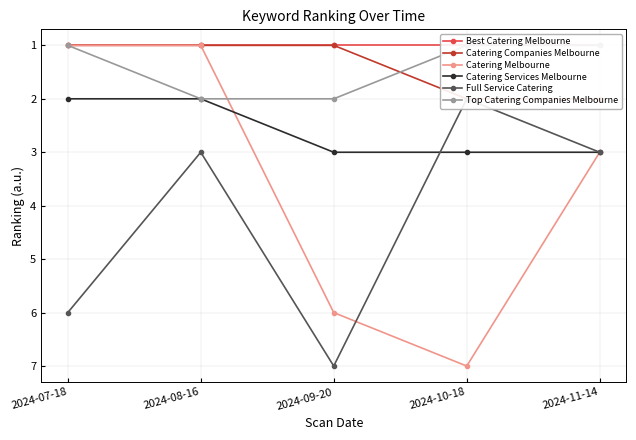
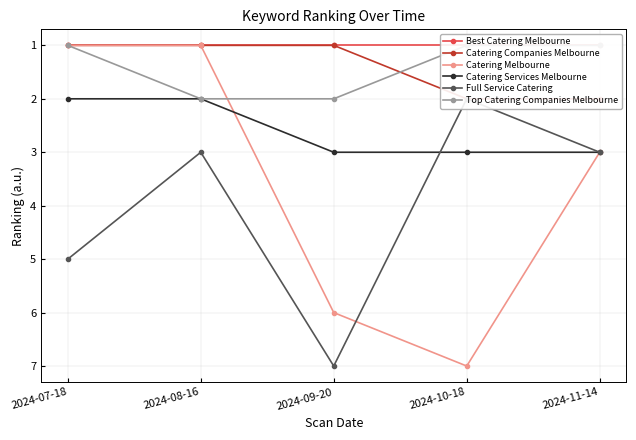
  {
    "Catering Melbourne": {
      "2024-09-20": 6,
      "2024-10-18": 7
    },
    "Catering Services Melbourne": {
      "2024-07-18": 2,
      "2024-09-20": 3,
      "2024-10-18": 3
    },
    "Full Service Catering": {
-     "2024-07-18": 6,
+     "2024-07-18": 5,
      "2024-08-16": 3,
      "2024-09-20": 7
    },
    "Top Catering Companies Melbourne": {
      "2024-09-20": 2
    }
  }
